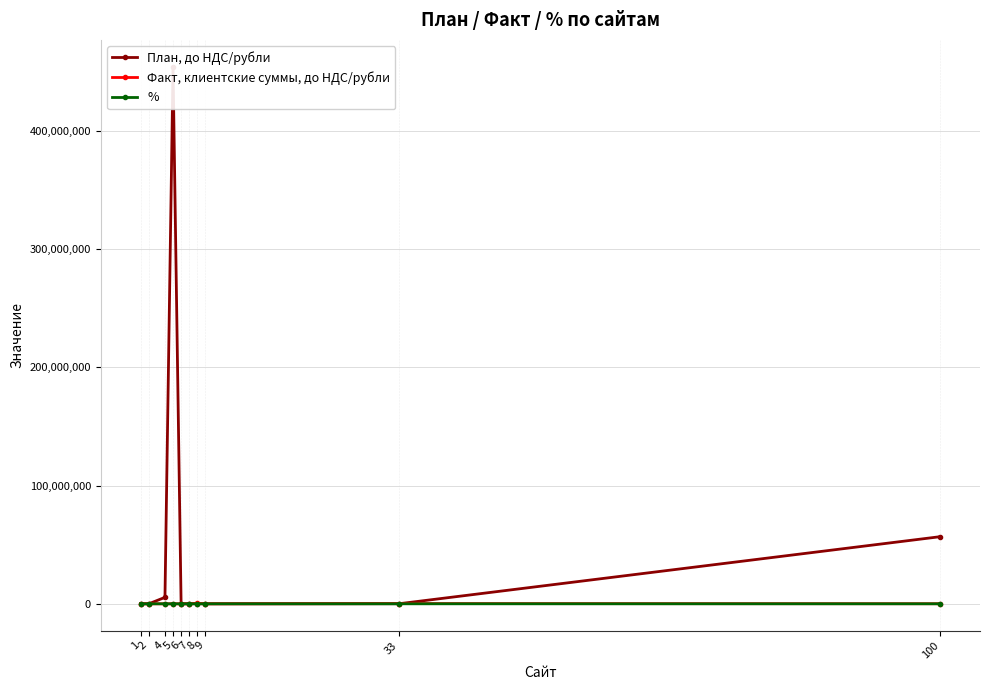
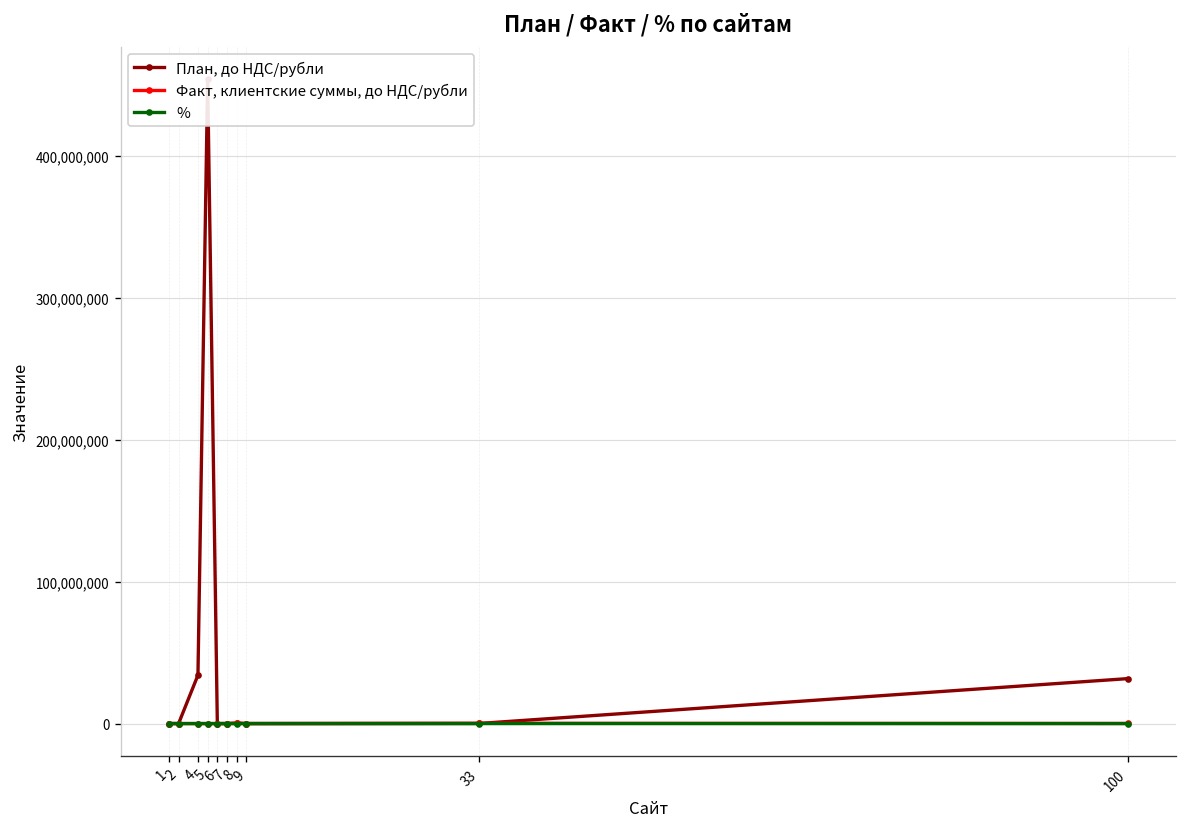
  {
    "План, до НДС/рубли": {
-     "4": "5,000,000",
-     "100": "57,000,000"
+     "4": "34,000,000",
+     "100": "32,000,000"
    }
  }
